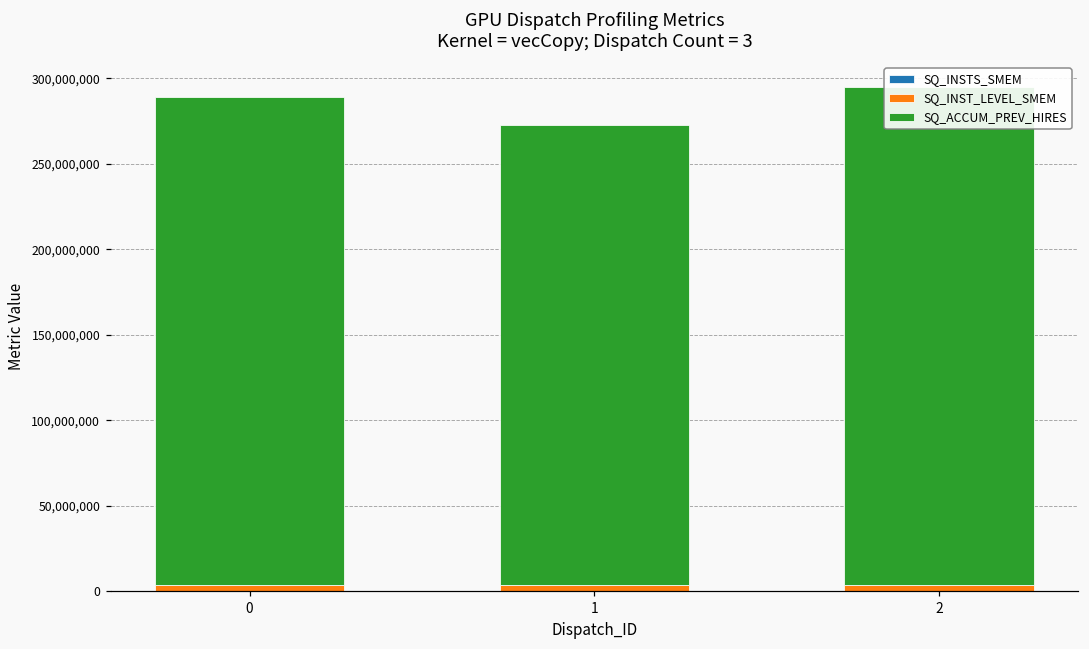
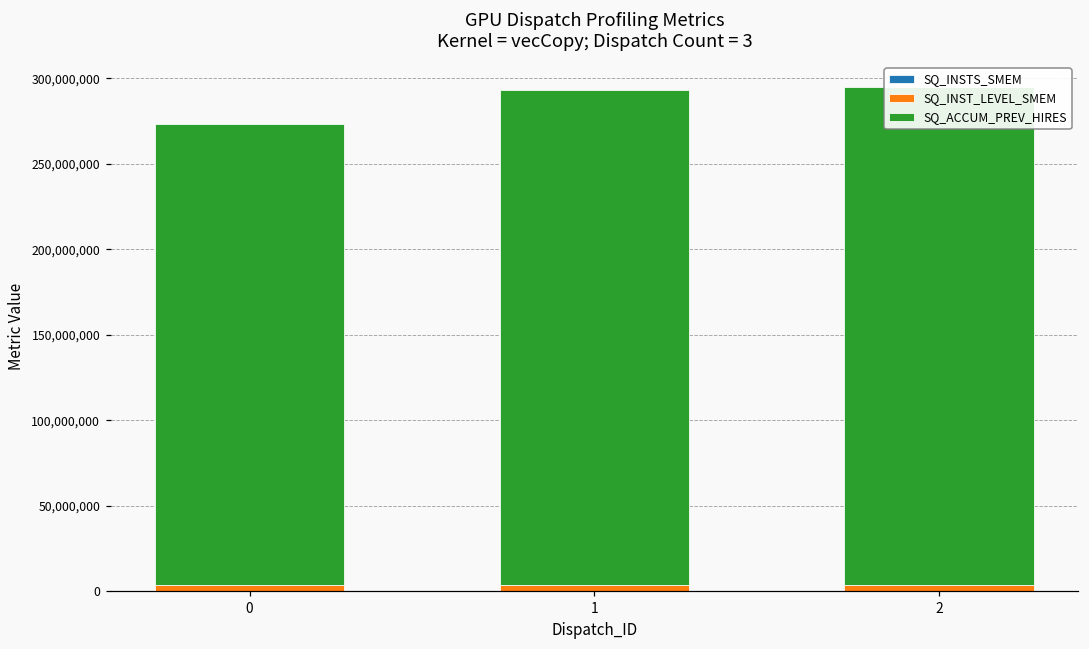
  {
    "SQ_INST_LEVEL_SMEM": {
      "0": "4,000,000",
      "1": "4,000,000",
      "2": "4,000,000"
    },
    "SQ_ACCUM_PREV_HIRES": {
-     "0": "286,000,000",
-     "1": "269,000,000"
+     "0": "270,000,000",
+     "1": "290,000,000"
    }
  }
